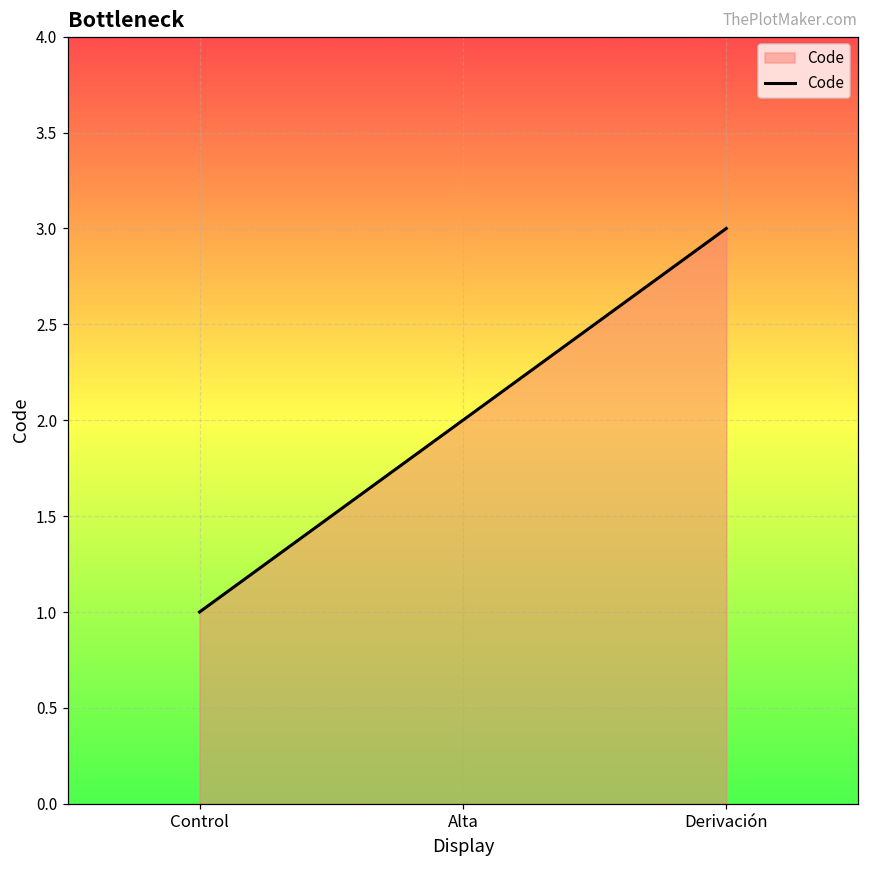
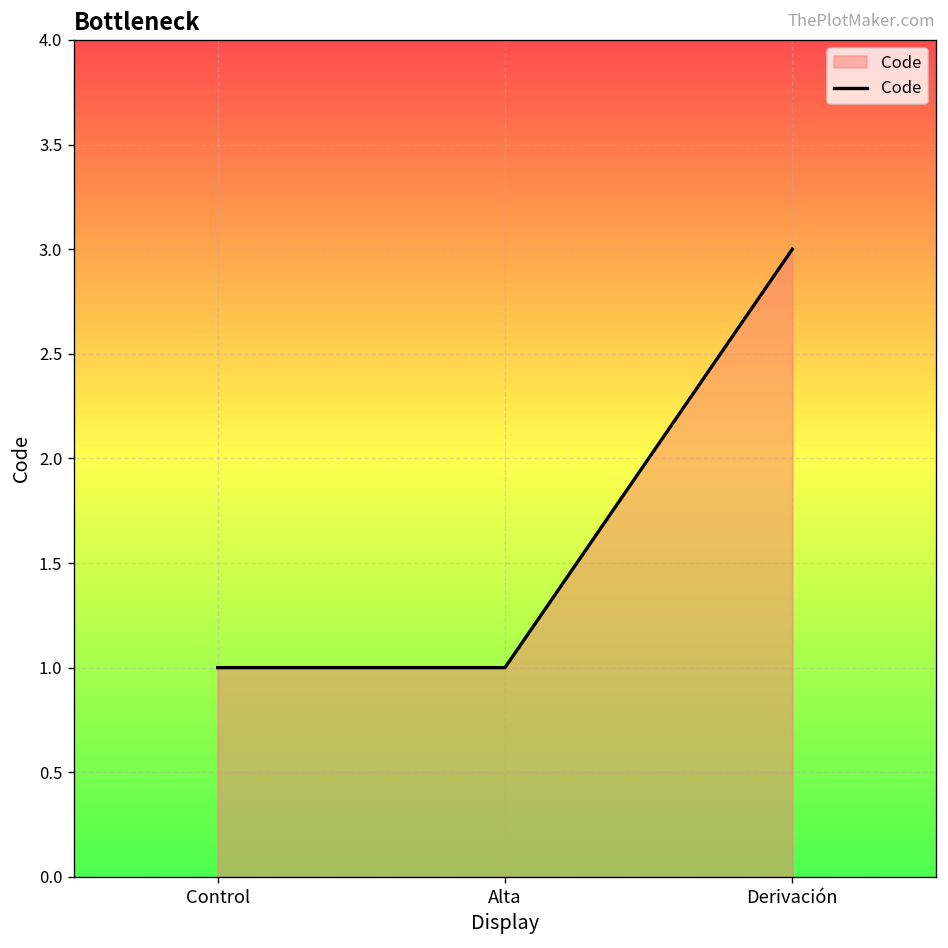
  {
    "Control": 1,
-   "Alta": 2,
+   "Alta": 1,
    "Derivación": 3
  }
